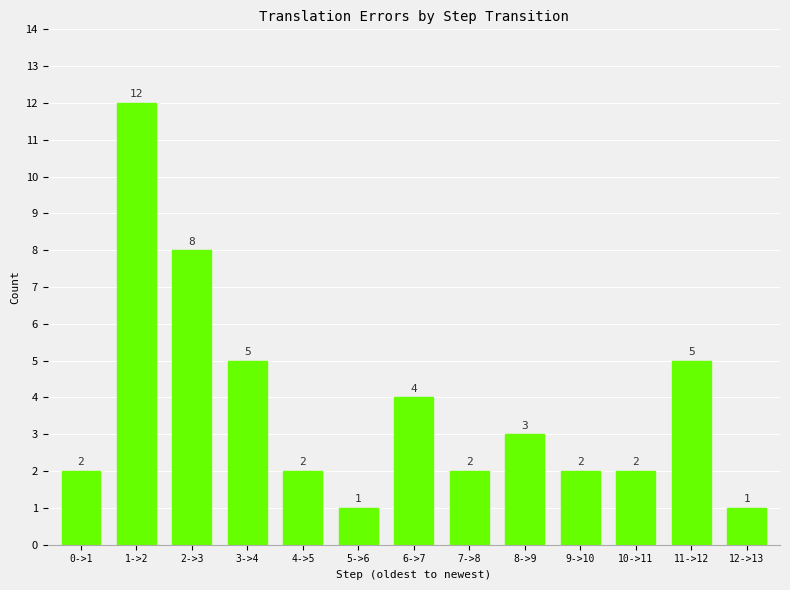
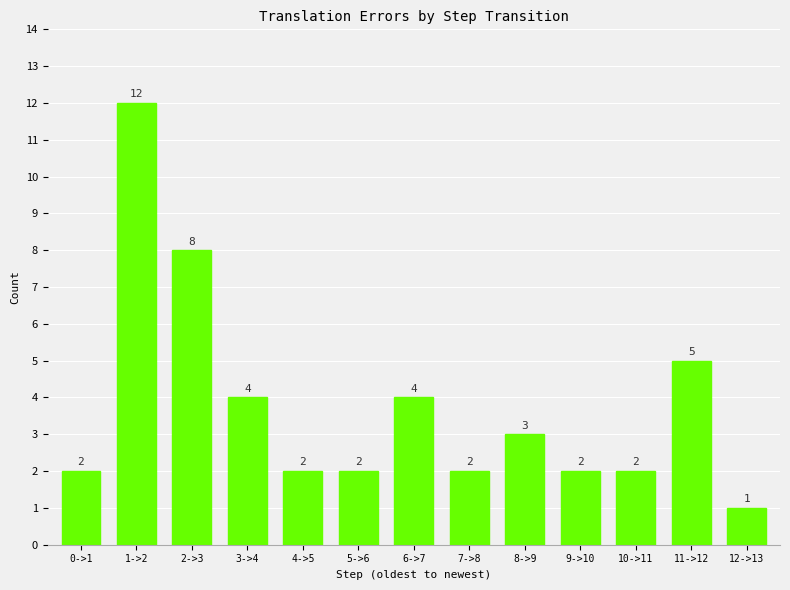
  {
    "0->1": 2,
    "1->2": 12,
    "2->3": 8,
-   "3->4": 5,
+   "3->4": 4,
    "4->5": 2,
-   "5->6": 1,
+   "5->6": 2,
    "6->7": 4,
    "7->8": 2,
    "8->9": 3,
    "9->10": 2,
    "10->11": 2,
    "11->12": 5,
    "12->13": 1
  }
